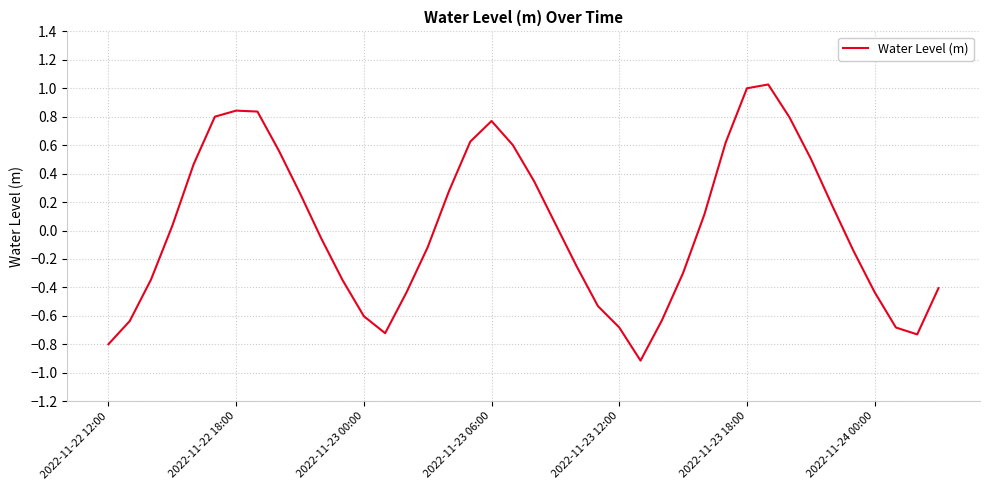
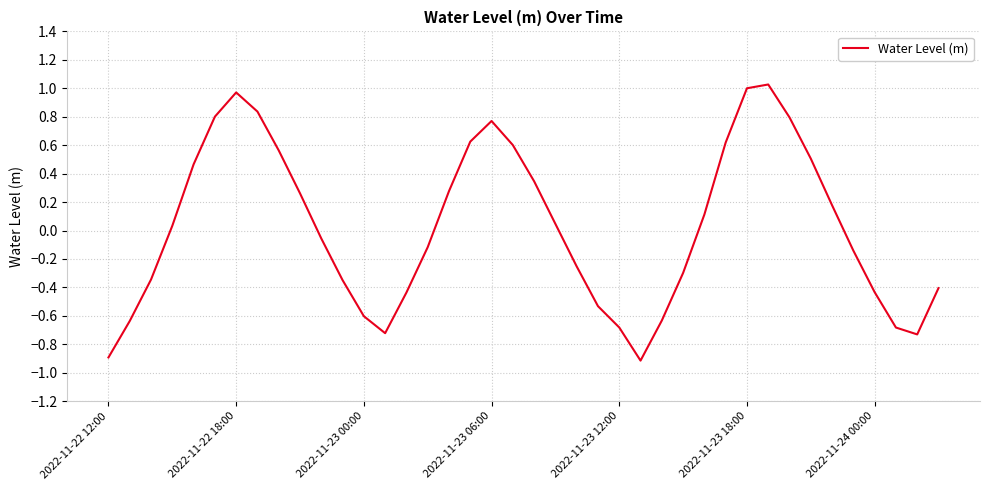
  {
-   "2022-11-22 12:00": -0.80,
-   "2022-11-22 18:00": 0.84,
+   "2022-11-22 12:00": -0.89,
+   "2022-11-22 18:00": 0.97,
    "2022-11-23 00:00": -0.60,
    "2022-11-23 06:00": 0.77,
    "2022-11-23 12:00": -0.68,
    "2022-11-23 18:00": 1.00,
    "2022-11-24 00:00": -0.43
  }
